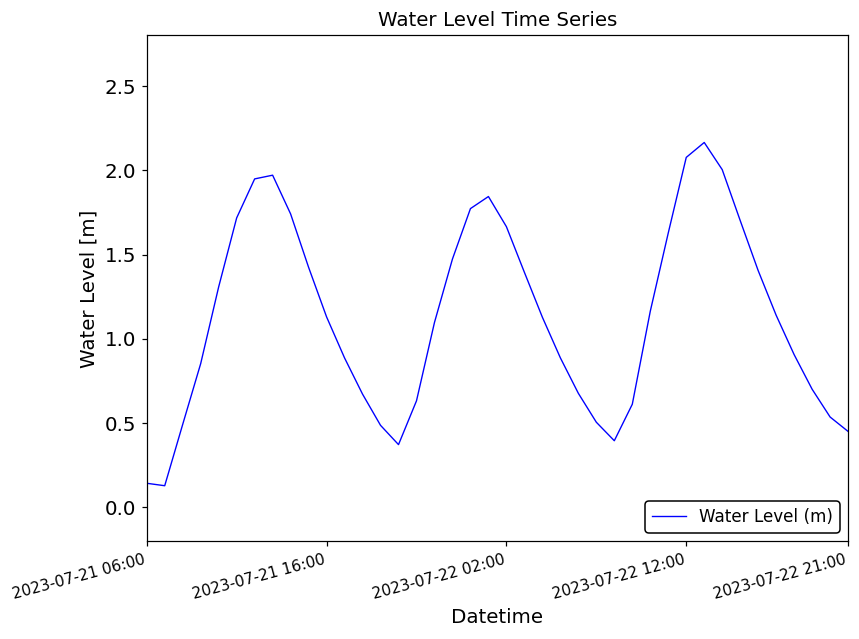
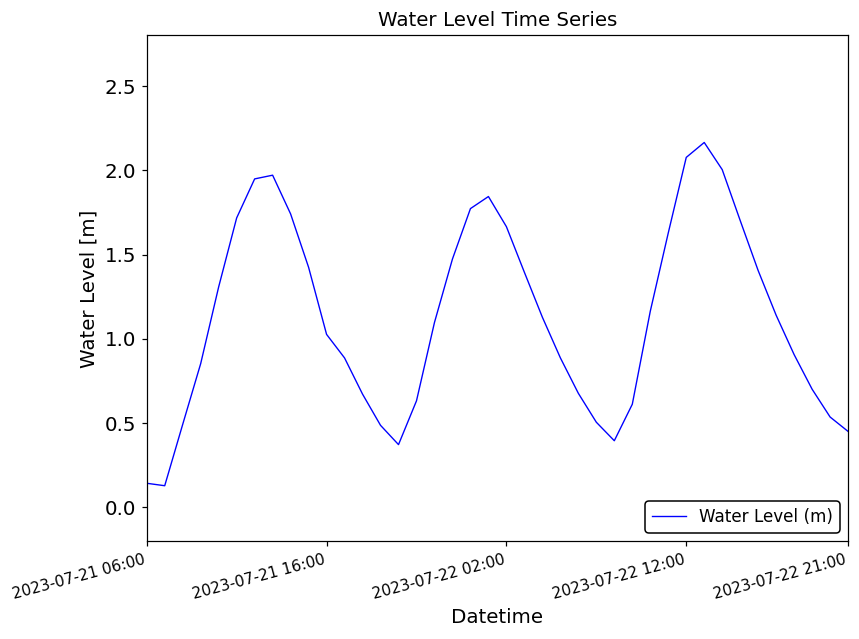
  {
    "2023-07-21 06:00": 0.14,
-   "2023-07-21 16:00": 1.13,
+   "2023-07-21 16:00": 1.03,
    "2023-07-22 02:00": 1.67,
    "2023-07-22 12:00": 2.08,
    "2023-07-22 21:00": 0.45
  }
